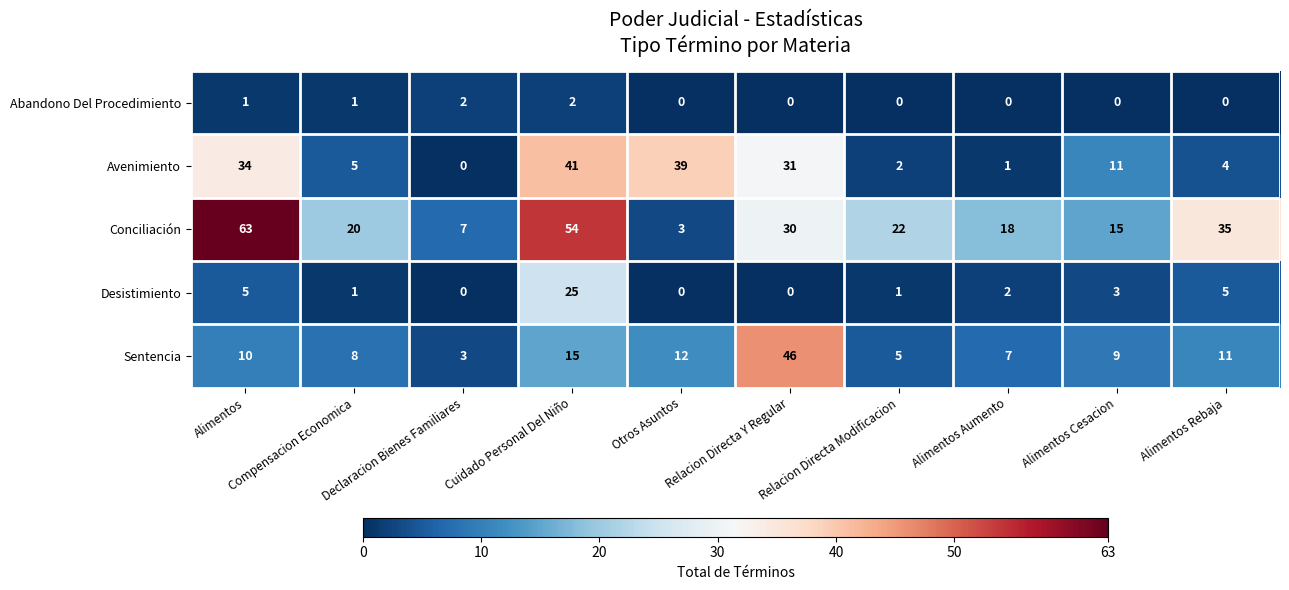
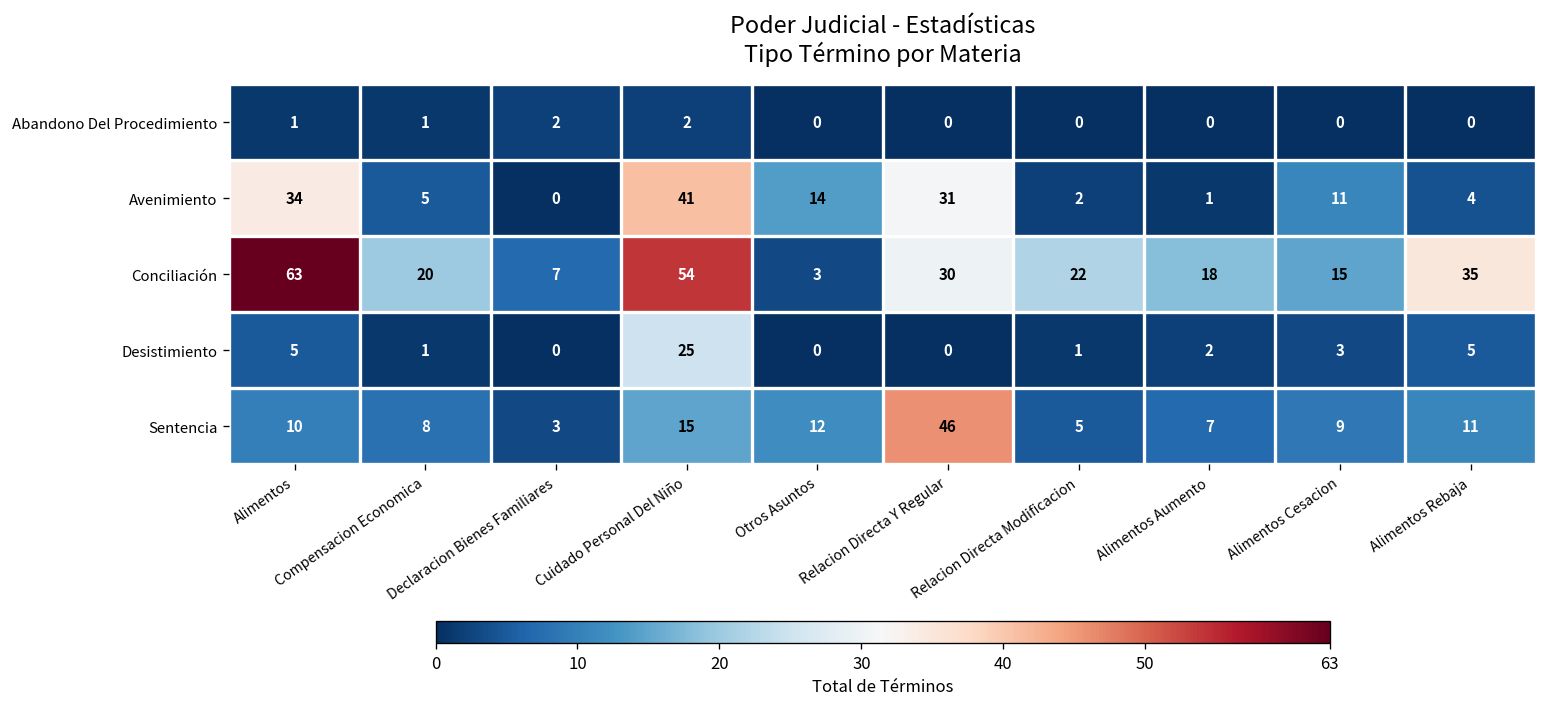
  {
    "Abandono Del Procedimiento": {
      "Alimentos": 1,
      "Compensacion Economica": 1,
      "Declaracion Bienes Familiares": 2,
      "Cuidado Personal Del Niño": 2,
      "Otros Asuntos": 0,
      "Relacion Directa Y Regular": 0,
      "Relacion Directa Modificacion": 0,
      "Alimentos Aumento": 0,
      "Alimentos Cesacion": 0,
      "Alimentos Rebaja": 0
    },
    "Avenimiento": {
      "Alimentos": 34,
      "Compensacion Economica": 5,
      "Declaracion Bienes Familiares": 0,
      "Cuidado Personal Del Niño": 41,
-     "Otros Asuntos": 39,
+     "Otros Asuntos": 14,
      "Relacion Directa Y Regular": 31,
      "Relacion Directa Modificacion": 2,
      "Alimentos Aumento": 1,
      "Alimentos Cesacion": 11,
      "Alimentos Rebaja": 4
    },
    "Conciliación": {
      "Alimentos": 63,
      "Compensacion Economica": 20,
      "Declaracion Bienes Familiares": 7,
      "Cuidado Personal Del Niño": 54,
      "Otros Asuntos": 3,
      "Relacion Directa Y Regular": 30,
      "Relacion Directa Modificacion": 22,
      "Alimentos Aumento": 18,
      "Alimentos Cesacion": 15,
      "Alimentos Rebaja": 35
    },
    "Desistimiento": {
      "Alimentos": 5,
      "Compensacion Economica": 1,
      "Declaracion Bienes Familiares": 0,
      "Cuidado Personal Del Niño": 25,
      "Otros Asuntos": 0,
      "Relacion Directa Y Regular": 0,
      "Relacion Directa Modificacion": 1,
      "Alimentos Aumento": 2,
      "Alimentos Cesacion": 3,
      "Alimentos Rebaja": 5
    },
    "Sentencia": {
      "Alimentos": 10,
      "Compensacion Economica": 8,
      "Declaracion Bienes Familiares": 3,
      "Cuidado Personal Del Niño": 15,
      "Otros Asuntos": 12,
      "Relacion Directa Y Regular": 46,
      "Relacion Directa Modificacion": 5,
      "Alimentos Aumento": 7,
      "Alimentos Cesacion": 9,
      "Alimentos Rebaja": 11
    }
  }
